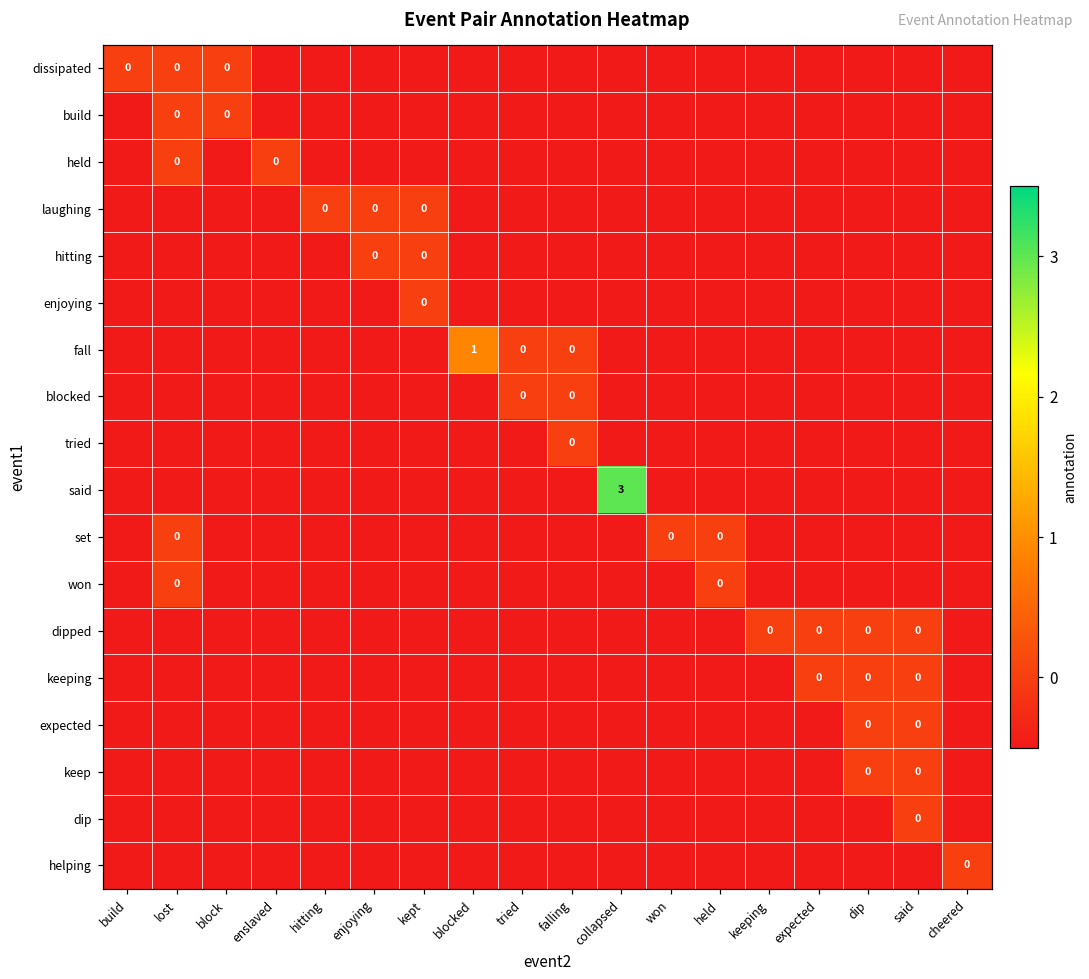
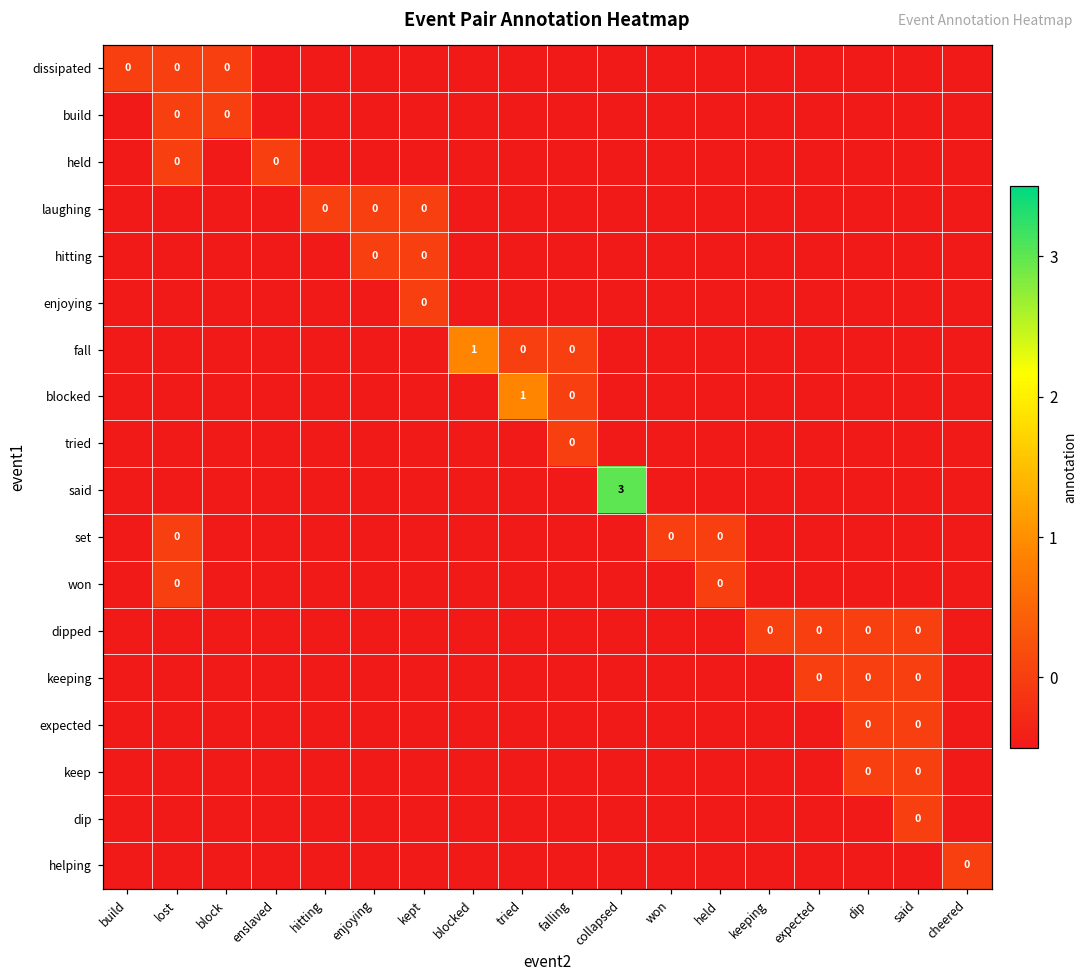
  {
    "dissipated": {
      "build": 0,
      "lost": 0,
      "block": 0
    },
    "build": {
      "lost": 0,
      "block": 0
    },
    "held": {
      "lost": 0,
      "enslaved": 0
    },
    "laughing": {
      "hitting": 0,
      "enjoying": 0,
      "kept": 0
    },
    "hitting": {
      "enjoying": 0,
      "kept": 0
    },
    "enjoying": {
      "kept": 0
    },
    "fall": {
      "blocked": 1,
      "tried": 0,
      "falling": 0
    },
    "blocked": {
-     "tried": 0,
+     "tried": 1,
      "falling": 0
    },
    "tried": {
      "falling": 0
    },
    "said": {
      "collapsed": 3
    },
    "set": {
      "lost": 0,
      "won": 0,
      "held": 0
    },
    "won": {
      "lost": 0,
      "held": 0
    },
    "dipped": {
      "keeping": 0,
      "expected": 0,
      "dip": 0,
      "said": 0
    },
    "keeping": {
      "expected": 0,
      "dip": 0,
      "said": 0
    },
    "expected": {
      "dip": 0,
      "said": 0
    },
    "keep": {
      "dip": 0,
      "said": 0
    },
    "dip": {
      "said": 0
    },
    "helping": {
      "cheered": 0
    }
  }
